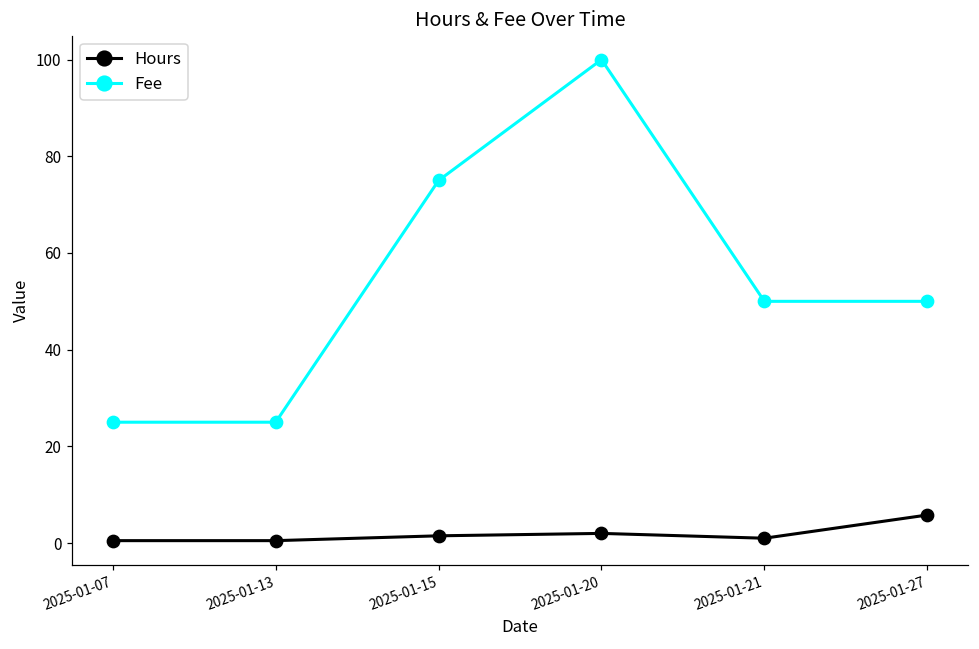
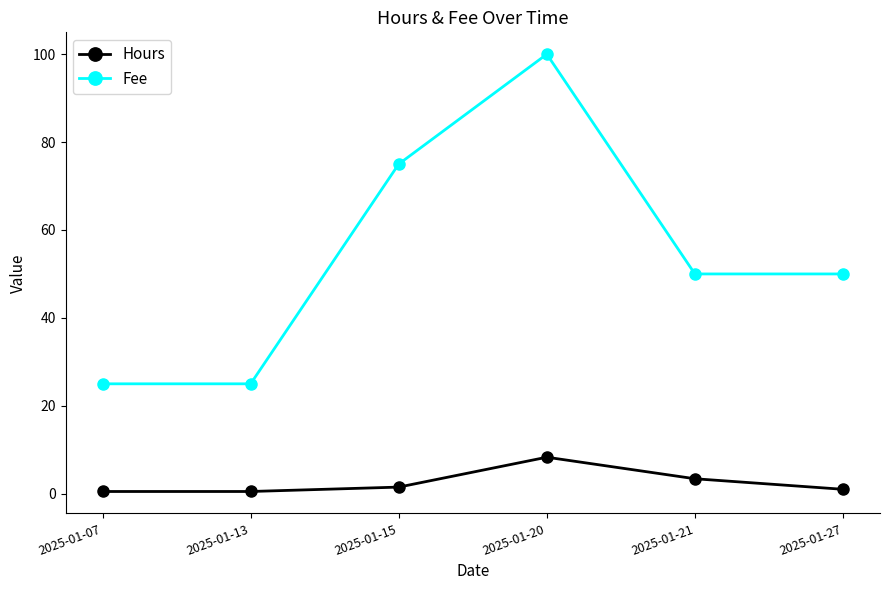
  {
    "Hours": {
      "2025-01-07": 1,
      "2025-01-13": 1,
      "2025-01-15": 2,
-     "2025-01-20": 2,
-     "2025-01-21": 1,
-     "2025-01-27": 6
+     "2025-01-20": 8,
+     "2025-01-21": 3,
+     "2025-01-27": 1
    },
    "Fee": {
      "2025-01-07": 25,
      "2025-01-13": 25,
      "2025-01-15": 75,
      "2025-01-20": 100,
      "2025-01-21": 50,
      "2025-01-27": 50
    }
  }
